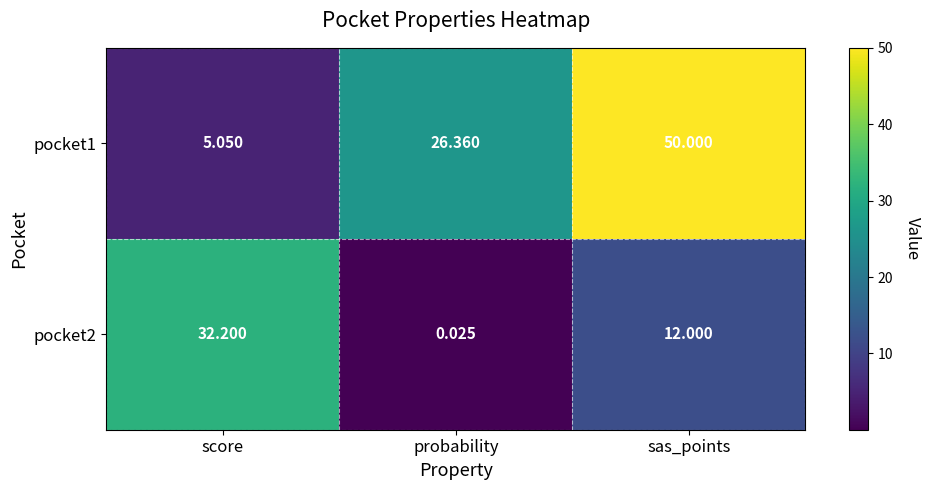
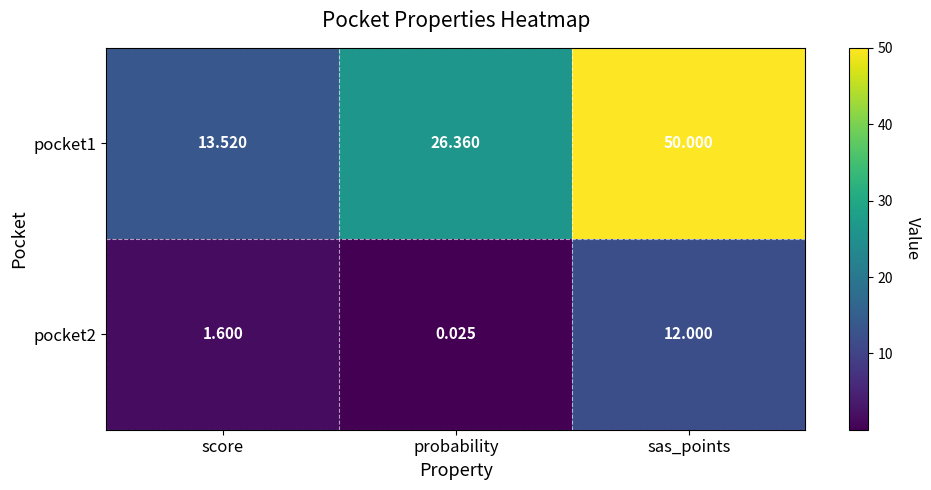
  {
    "pocket1": {
-     "score": 5.050,
+     "score": 13.520,
      "probability": 26.360,
      "sas_points": 50.000
    },
    "pocket2": {
-     "score": 32.200,
+     "score": 1.600,
      "probability": 0.025,
      "sas_points": 12.000
    }
  }
